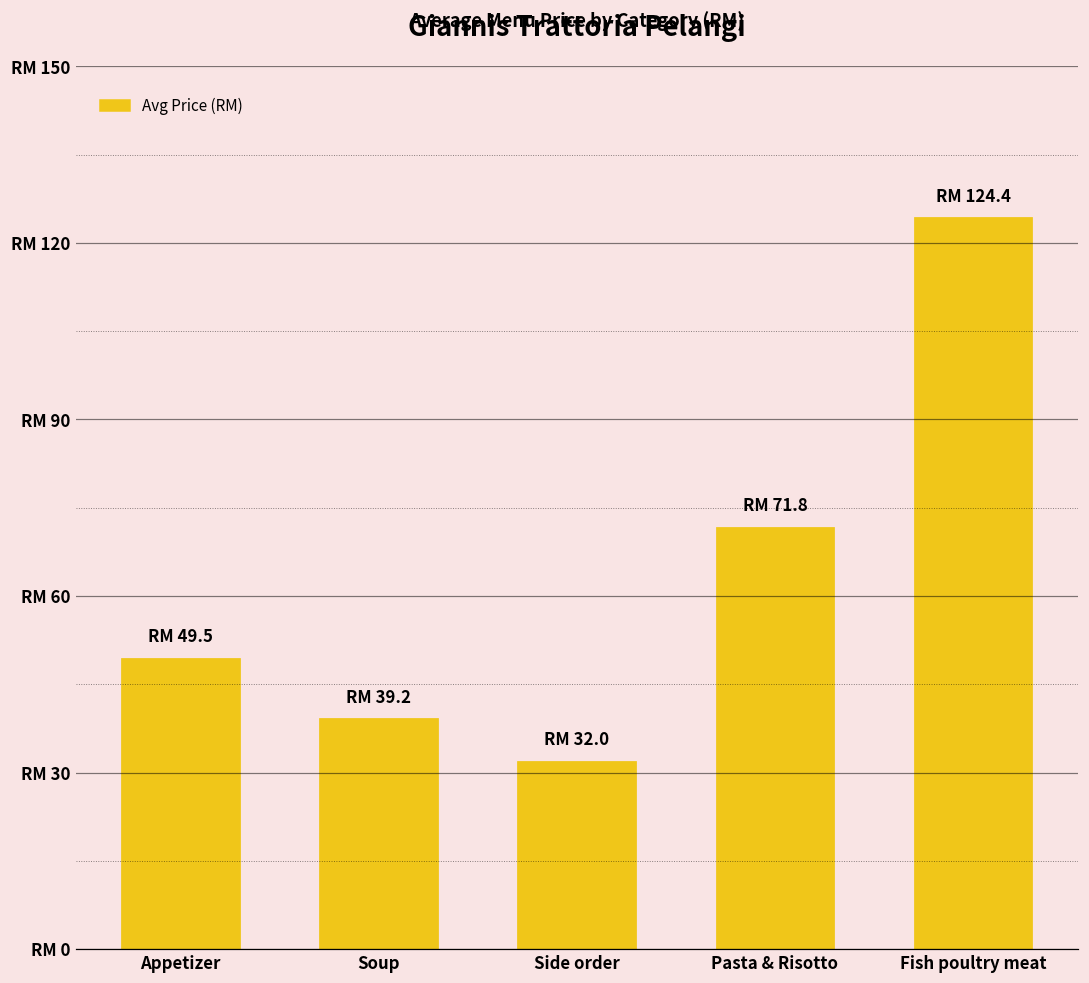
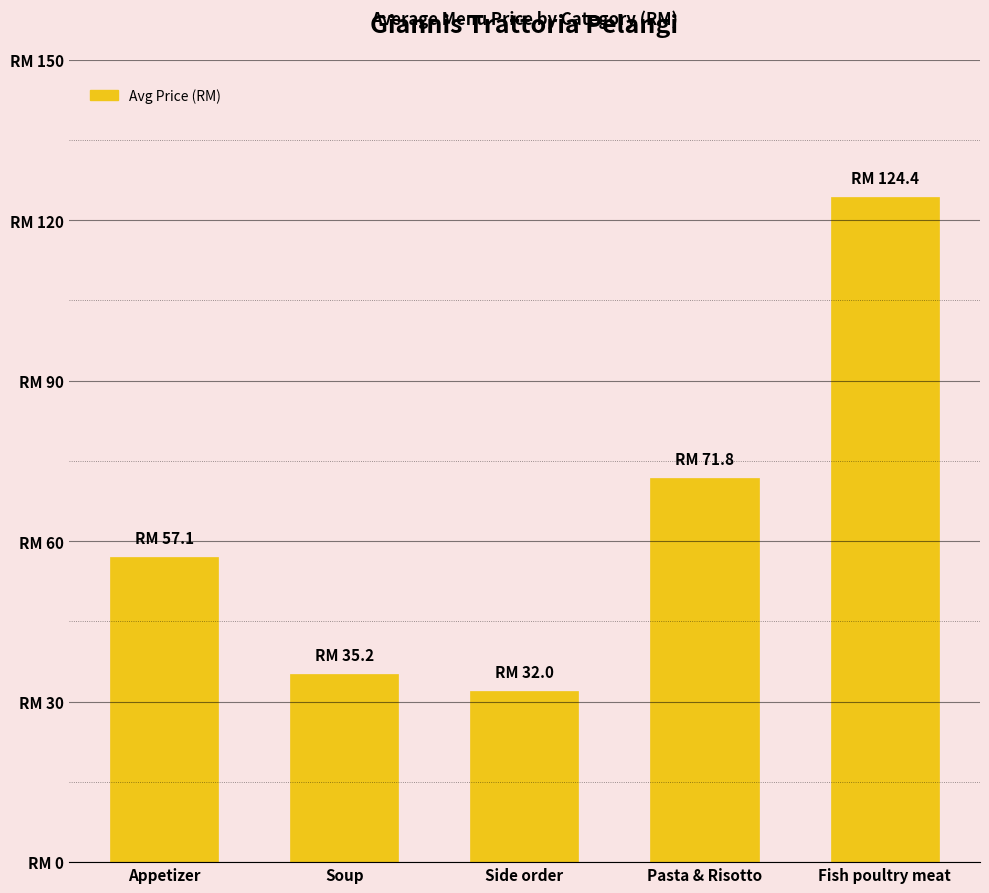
  {
-   "Appetizer": 49.5,
-   "Soup": 39.2,
+   "Appetizer": 57.1,
+   "Soup": 35.2,
    "Side order": 32.0,
    "Pasta & Risotto": 71.8,
    "Fish poultry meat": 124.4
  }
